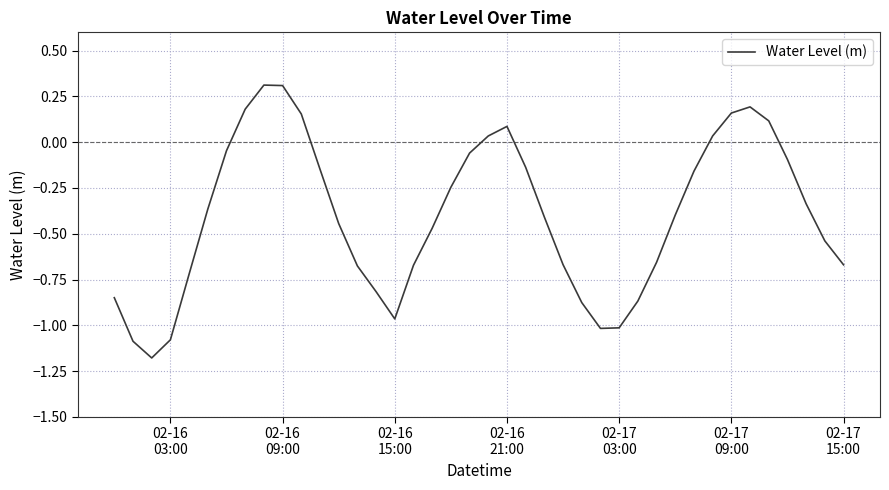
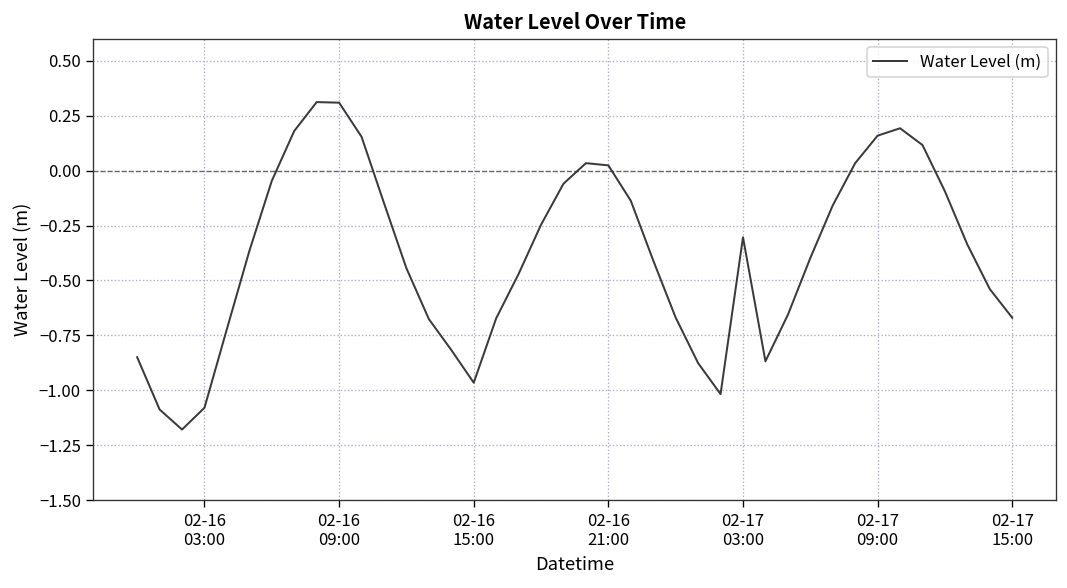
  {
    "02-16 03:00": -1.08,
    "02-16 09:00": 0.31,
    "02-16 15:00": -0.97,
-   "02-16 21:00": 0.09,
-   "02-17 03:00": -1.01,
+   "02-16 21:00": 0.02,
+   "02-17 03:00": -0.30,
    "02-17 09:00": 0.16,
    "02-17 15:00": -0.67
  }
